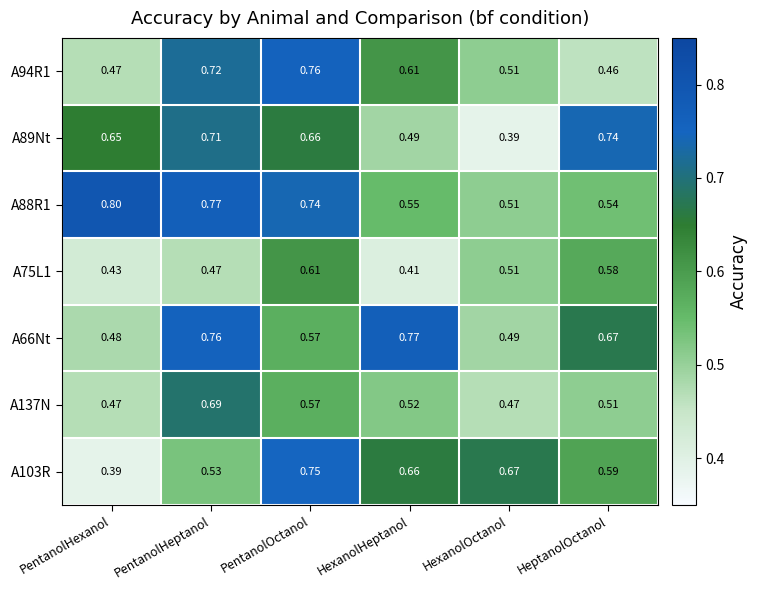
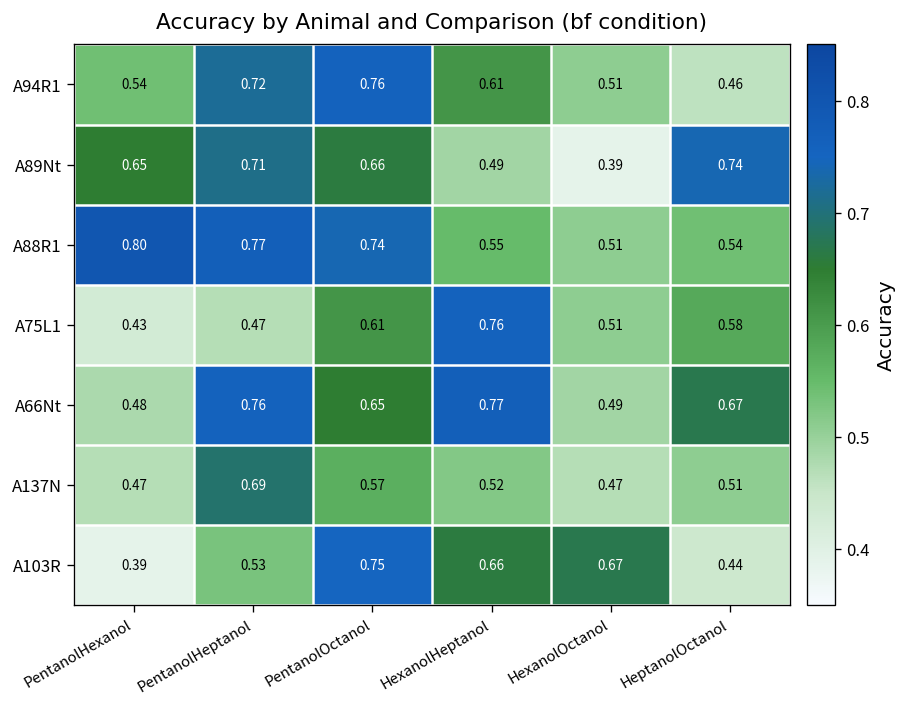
  {
    "A94R1": {
-     "PentanolHexanol": 0.47,
+     "PentanolHexanol": 0.54,
      "PentanolHeptanol": 0.72,
      "PentanolOctanol": 0.76,
      "HexanolHeptanol": 0.61,
      "HexanolOctanol": 0.51,
      "HeptanolOctanol": 0.46
    },
    "A89Nt": {
      "PentanolHexanol": 0.65,
      "PentanolHeptanol": 0.71,
      "PentanolOctanol": 0.66,
      "HexanolHeptanol": 0.49,
      "HexanolOctanol": 0.39,
      "HeptanolOctanol": 0.74
    },
    "A88R1": {
      "PentanolHexanol": 0.80,
      "PentanolHeptanol": 0.77,
      "PentanolOctanol": 0.74,
      "HexanolHeptanol": 0.55,
      "HexanolOctanol": 0.51,
      "HeptanolOctanol": 0.54
    },
    "A75L1": {
      "PentanolHexanol": 0.43,
      "PentanolHeptanol": 0.47,
      "PentanolOctanol": 0.61,
-     "HexanolHeptanol": 0.41,
+     "HexanolHeptanol": 0.76,
      "HexanolOctanol": 0.51,
      "HeptanolOctanol": 0.58
    },
    "A66Nt": {
      "PentanolHexanol": 0.48,
      "PentanolHeptanol": 0.76,
-     "PentanolOctanol": 0.57,
+     "PentanolOctanol": 0.65,
      "HexanolHeptanol": 0.77,
      "HexanolOctanol": 0.49,
      "HeptanolOctanol": 0.67
    },
    "A137N": {
      "PentanolHexanol": 0.47,
      "PentanolHeptanol": 0.69,
      "PentanolOctanol": 0.57,
      "HexanolHeptanol": 0.52,
      "HexanolOctanol": 0.47,
      "HeptanolOctanol": 0.51
    },
    "A103R": {
      "PentanolHexanol": 0.39,
      "PentanolHeptanol": 0.53,
      "PentanolOctanol": 0.75,
      "HexanolHeptanol": 0.66,
      "HexanolOctanol": 0.67,
-     "HeptanolOctanol": 0.59
+     "HeptanolOctanol": 0.44
    }
  }
